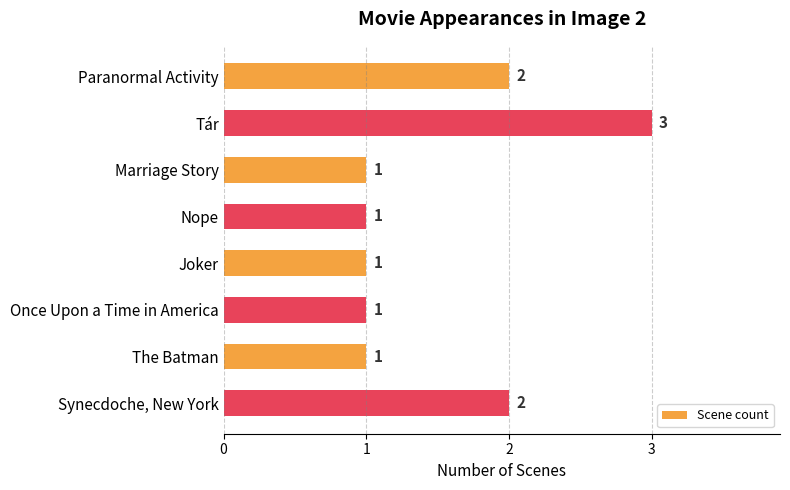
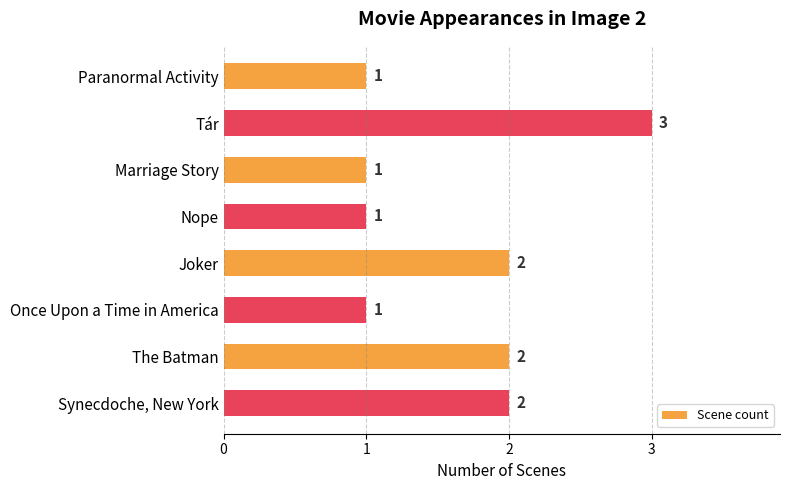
  {
-   "Paranormal Activity": 2,
+   "Paranormal Activity": 1,
    "Tár": 3,
    "Marriage Story": 1,
    "Nope": 1,
-   "Joker": 1,
+   "Joker": 2,
    "Once Upon a Time in America": 1,
-   "The Batman": 1,
+   "The Batman": 2,
    "Synecdoche, New York": 2
  }
